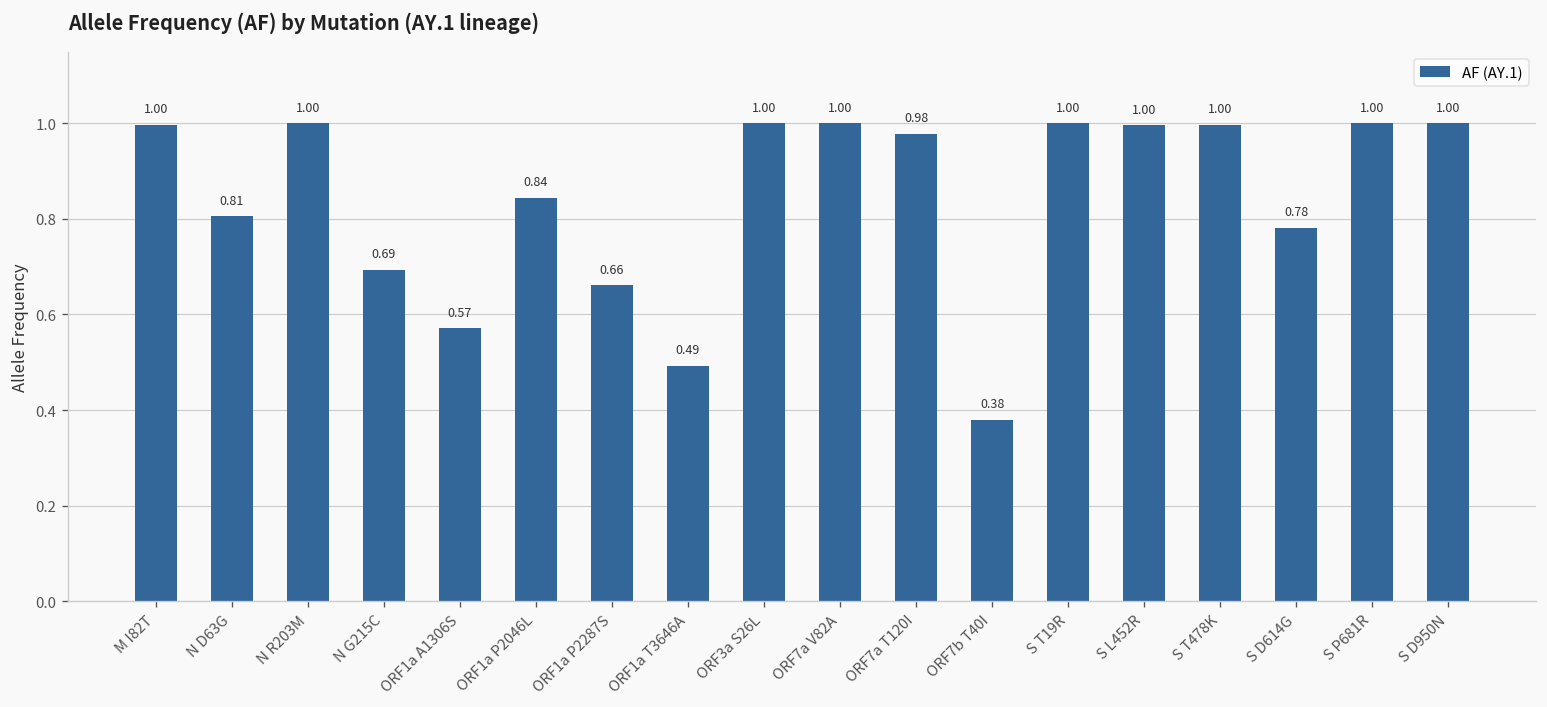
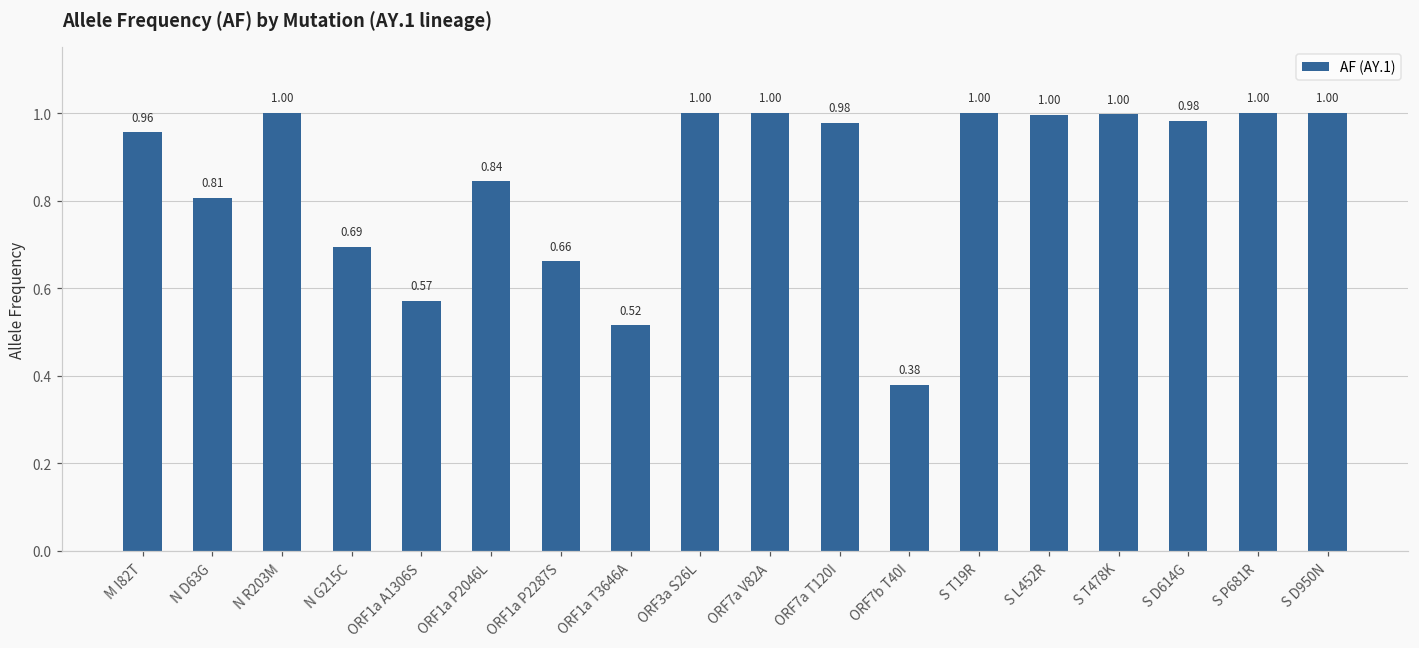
  {
-   "M I82T": 1.00,
+   "M I82T": 0.96,
    "N D63G": 0.81,
    "N R203M": 1.00,
    "N G215C": 0.69,
    "ORF1a A1306S": 0.57,
    "ORF1a P2046L": 0.84,
    "ORF1a P2287S": 0.66,
-   "ORF1a T3646A": 0.49,
+   "ORF1a T3646A": 0.52,
    "ORF3a S26L": 1.00,
    "ORF7a V82A": 1.00,
    "ORF7a T120I": 0.98,
    "ORF7b T40I": 0.38,
    "S T19R": 1.00,
    "S L452R": 1.00,
    "S T478K": 1.00,
-   "S D614G": 0.78,
+   "S D614G": 0.98,
    "S P681R": 1.00,
    "S D950N": 1.00
  }
